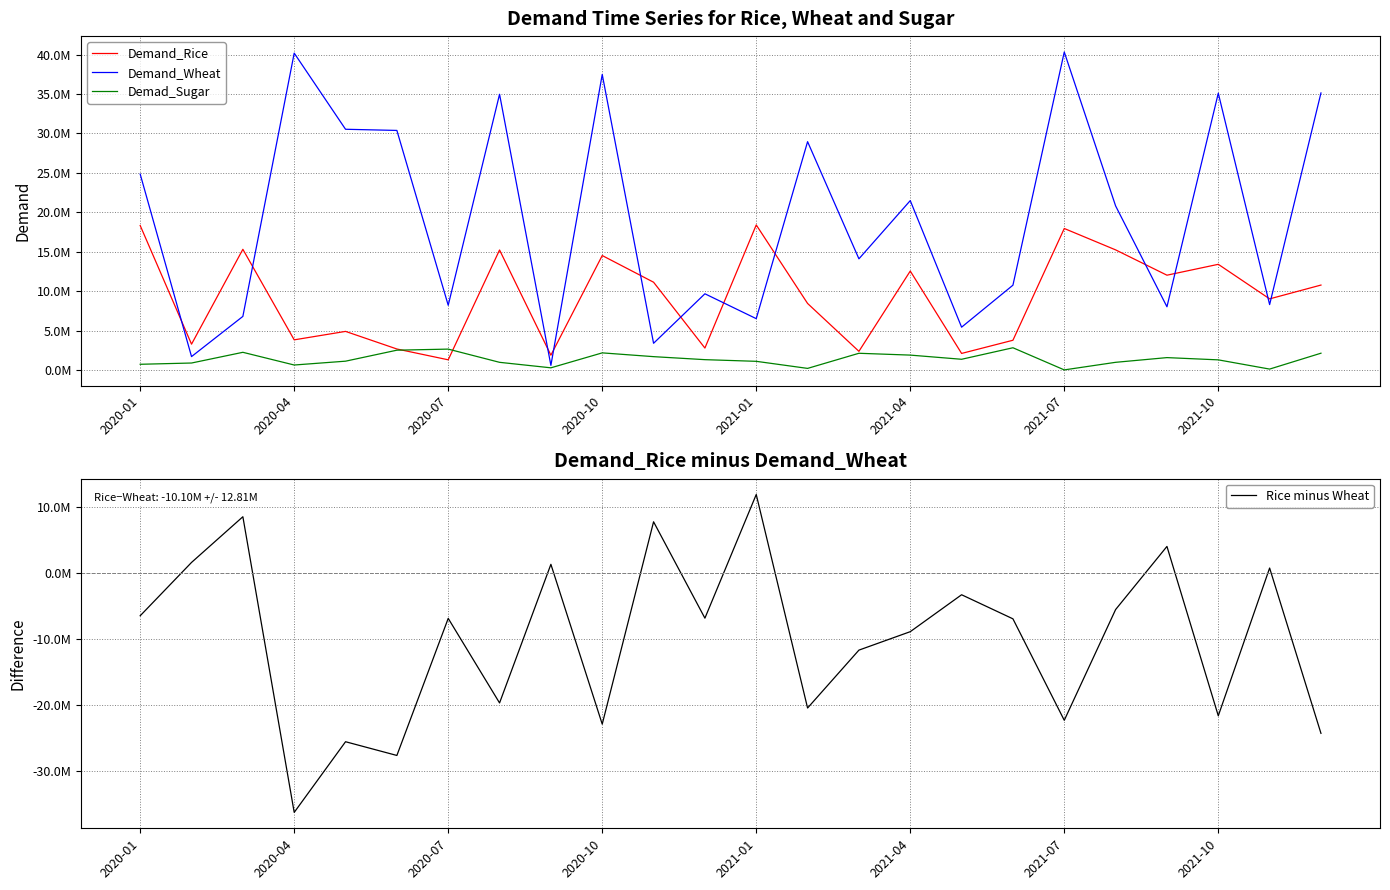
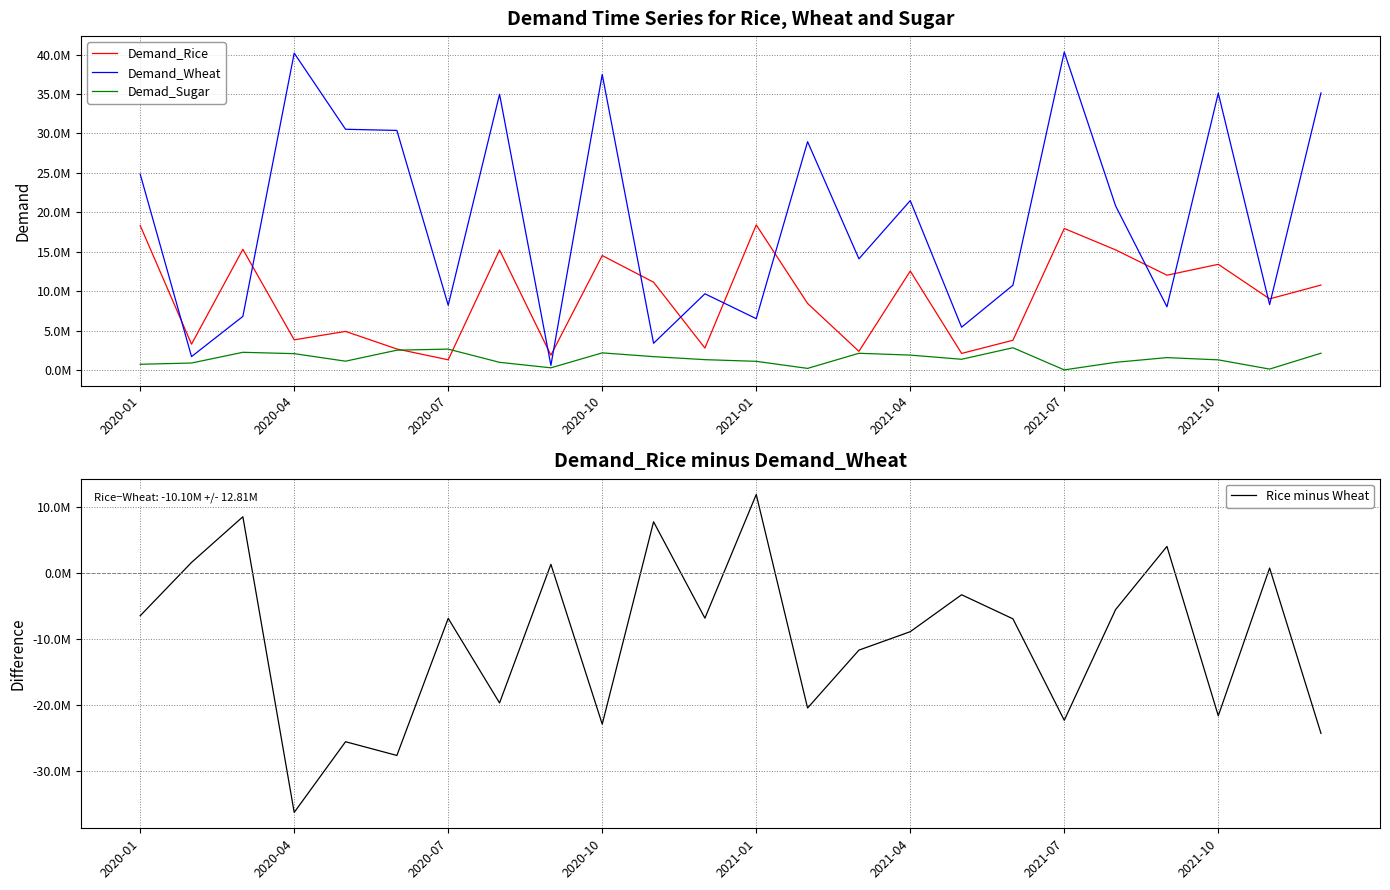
  {
    "Demand Time Series for Rice, Wheat and Sugar": {
      "Demand_Rice": {
        "2020-01": 18000000,
        "2020-04": 4000000,
        "2020-07": 1000000,
        "2020-10": 15000000,
        "2021-01": 18000000,
        "2021-04": 13000000,
        "2021-07": 18000000,
        "2021-10": 13000000
      },
      "Demand_Wheat": {
        "2020-01": 25000000,
        "2020-04": 40000000,
        "2020-07": 8000000,
        "2020-10": 37000000,
        "2021-01": 7000000,
        "2021-04": 21000000,
        "2021-07": 40000000,
        "2021-10": 35000000
      },
      "Demad_Sugar": {
        "2020-01": 1000000,
-       "2020-04": 1000000,
+       "2020-04": 2000000,
        "2020-07": 3000000,
        "2020-10": 2000000,
        "2021-01": 1000000,
        "2021-04": 2000000,
        "2021-07": 0,
        "2021-10": 1000000
      }
    },
    "Demand_Rice minus Demand_Wheat": {
      "2020-01": -7000000,
      "2020-04": -36000000,
      "2020-07": -7000000,
      "2020-10": -23000000,
      "2021-01": 12000000,
      "2021-04": -9000000,
      "2021-07": -22000000,
      "2021-10": -22000000
    }
  }
